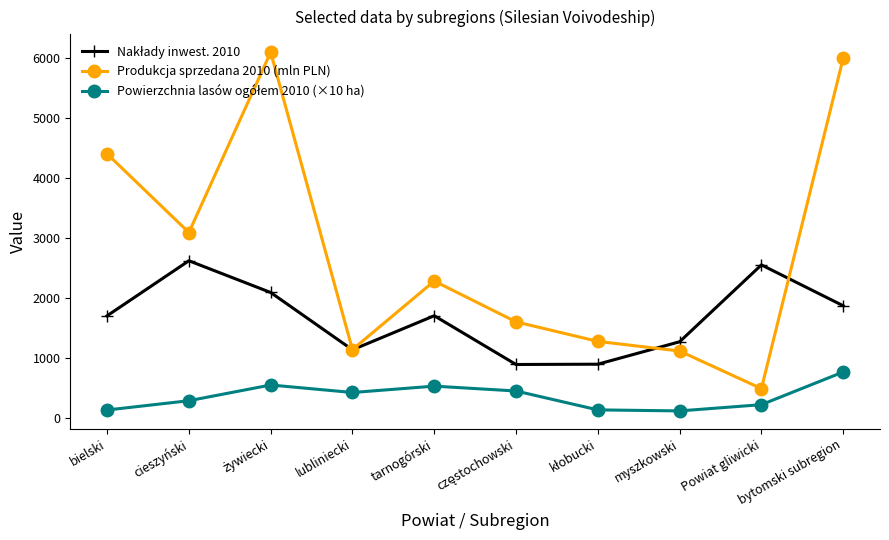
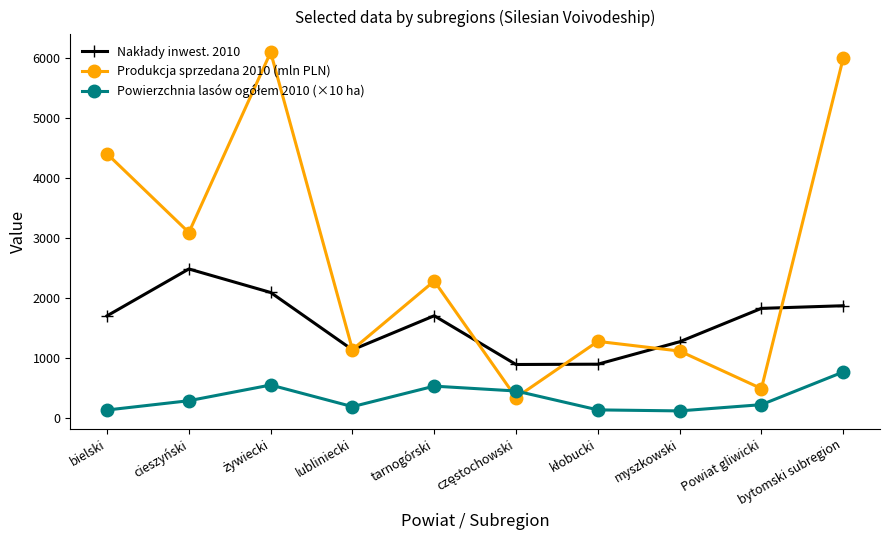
  {
    "Nakłady inwest. 2010": {
      "bielski": 1700,
-     "cieszyński": 2600,
+     "cieszyński": 2500,
      "żywiecki": 2100,
      "tarnogórski": 1700,
      "częstochowski": 900,
      "kłobucki": 900,
      "myszkowski": 1300,
-     "Powiat gliwicki": 2600,
+     "Powiat gliwicki": 1800,
      "bytomski subregion": 1900
    },
    "Produkcja sprzedana 2010 (mln PLN)": {
      "bielski": 4400,
      "cieszyński": 3100,
      "żywiecki": 6100,
      "tarnogórski": 2300,
-     "częstochowski": 1600,
+     "częstochowski": 300,
      "kłobucki": 1300,
      "myszkowski": 1100,
      "Powiat gliwicki": 500,
      "bytomski subregion": 6000
    },
    "Powierzchnia lasów ogółem 2010 (×10 ha)": {
      "bielski": 100,
      "cieszyński": 300,
      "żywiecki": 500,
-     "lubliniecki": 400,
+     "lubliniecki": 200,
      "tarnogórski": 500,
      "częstochowski": 400,
      "kłobucki": 100,
      "myszkowski": 100,
      "Powiat gliwicki": 200,
      "bytomski subregion": 800
    }
  }
